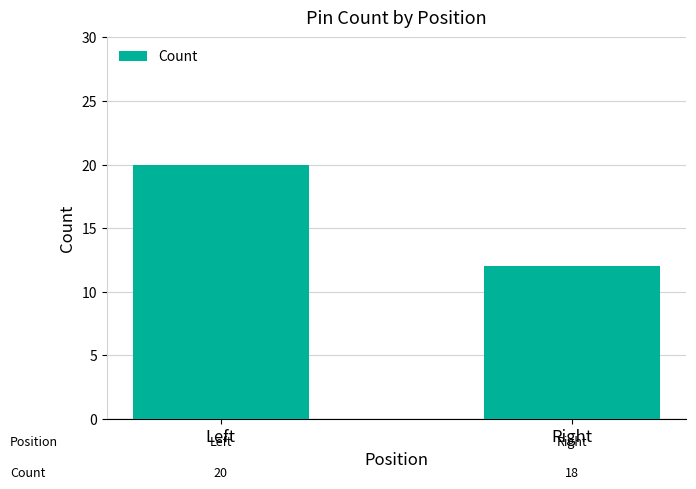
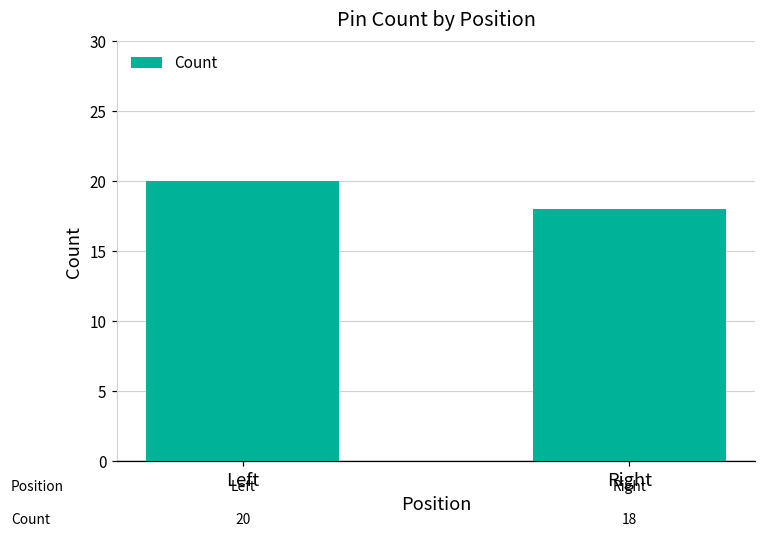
  {
    "Left": 20,
-   "Right": 12
+   "Right": 18
  }
